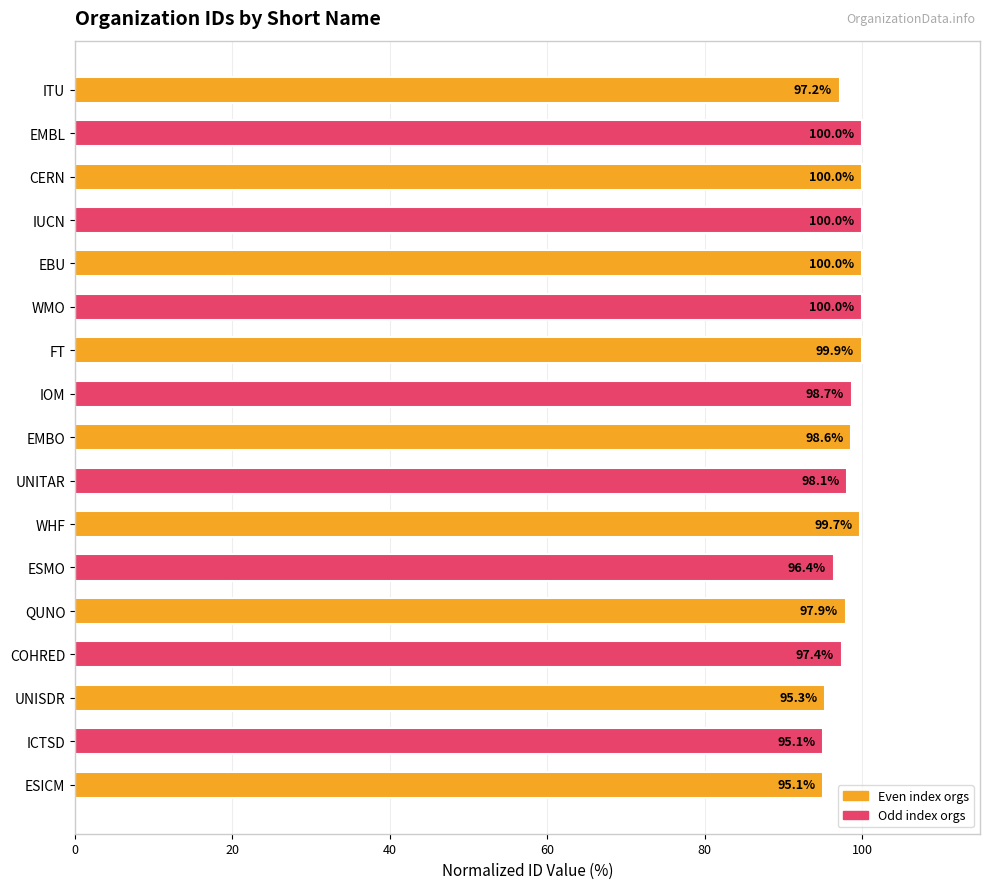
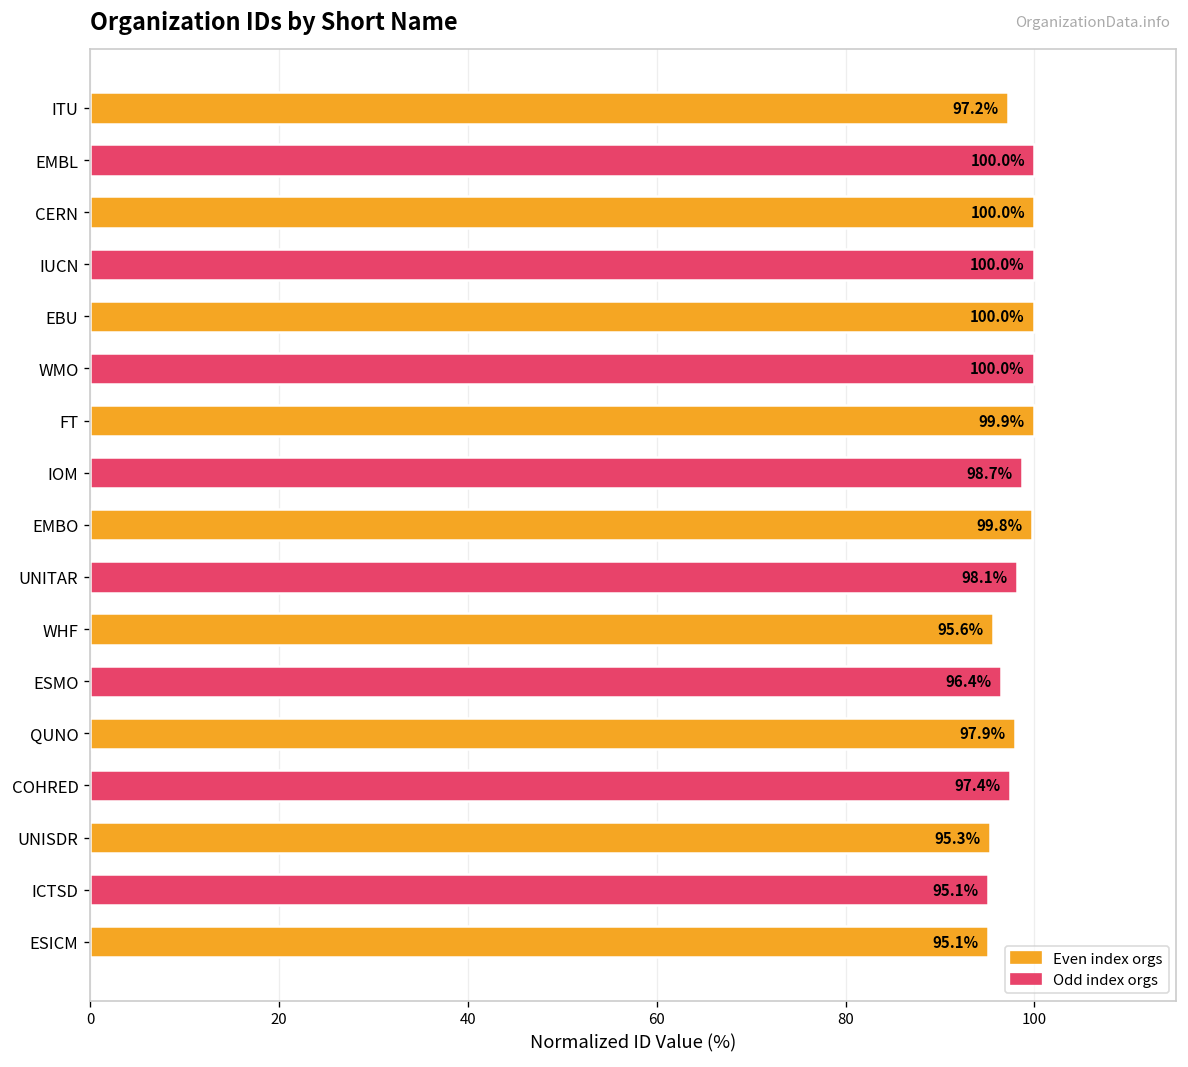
  {
    "ITU": "97.2%",
    "EMBL": "100.0%",
    "CERN": "100.0%",
    "IUCN": "100.0%",
    "EBU": "100.0%",
    "WMO": "100.0%",
    "FT": "99.9%",
    "IOM": "98.7%",
-   "EMBO": "98.6%",
+   "EMBO": "99.8%",
    "UNITAR": "98.1%",
-   "WHF": "99.7%",
+   "WHF": "95.6%",
    "ESMO": "96.4%",
    "QUNO": "97.9%",
    "COHRED": "97.4%",
    "UNISDR": "95.3%",
    "ICTSD": "95.1%",
    "ESICM": "95.1%"
  }
